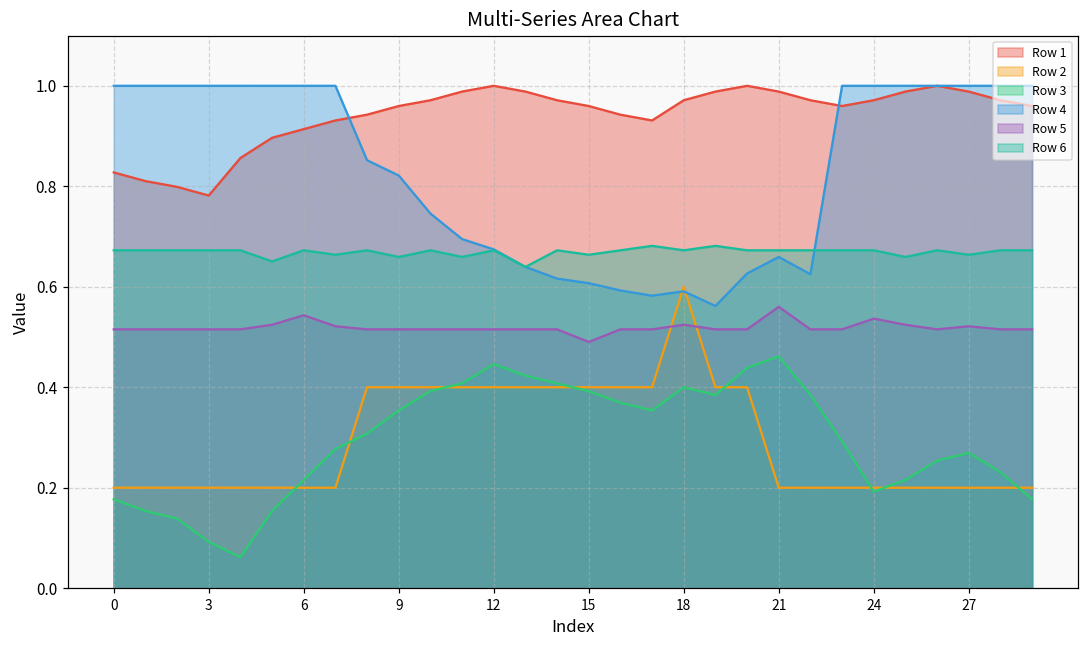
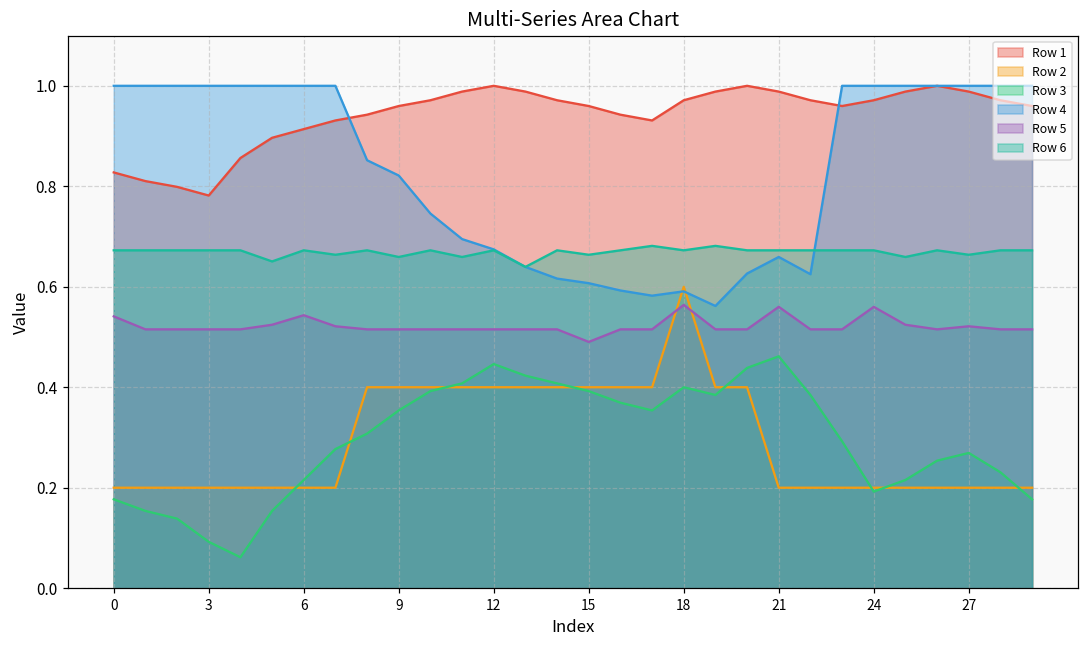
  {
    "Row 5": {
-     "0": 0.52,
+     "0": 0.54,
      "3": 0.52,
      "6": 0.54,
      "9": 0.52,
      "12": 0.52,
      "15": 0.49,
-     "18": 0.52,
+     "18": 0.56,
      "21": 0.56,
-     "24": 0.54,
+     "24": 0.56,
      "27": 0.52
    }
  }
